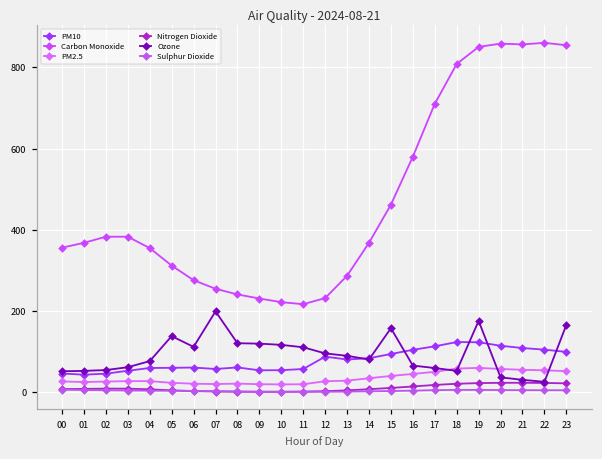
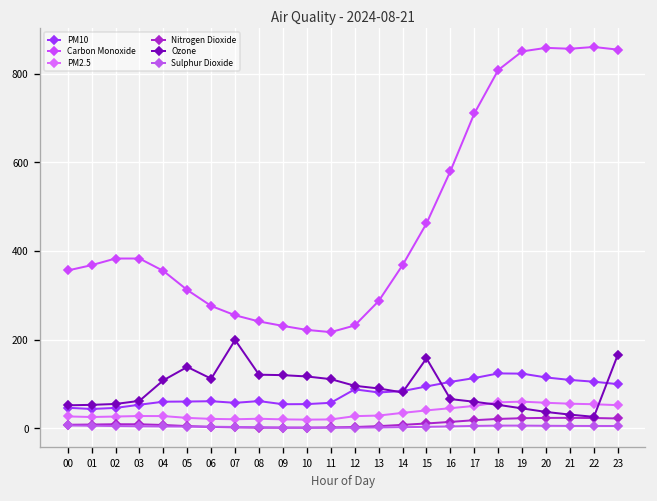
  {
    "Ozone": {
      "01": 50,
      "02": 60,
      "03": 60,
-     "04": 80,
+     "04": 110,
      "05": 140,
      "06": 110,
      "07": 200,
      "08": 120,
      "09": 120,
      "10": 120,
      "11": 110,
      "12": 100,
      "13": 90,
      "15": 160,
      "16": 70,
      "17": 60,
-     "19": 180,
+     "19": 50,
      "20": 40,
      "21": 30,
      "23": 170
    }
  }
